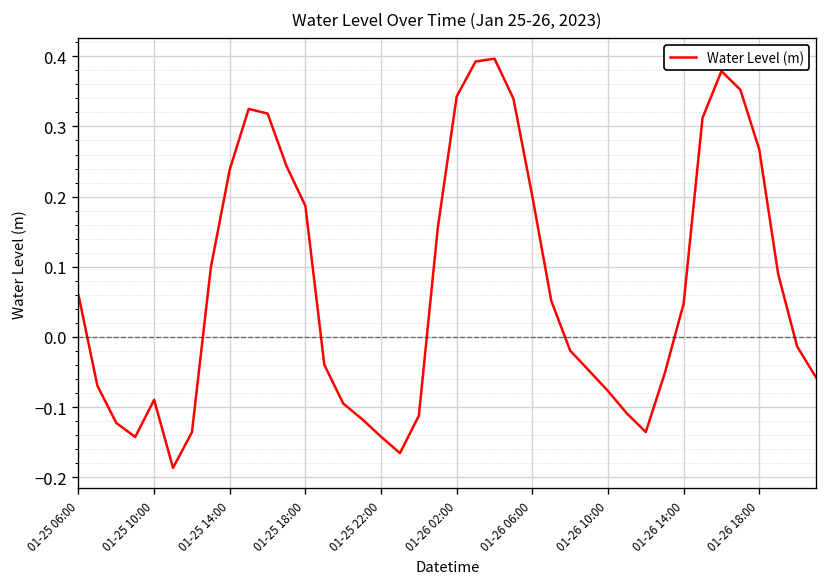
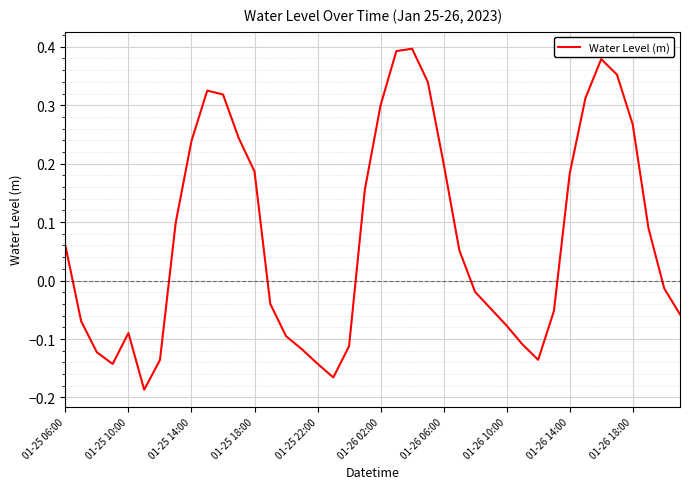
  {
    "01-25 06:00": 0.06,
    "01-25 10:00": -0.09,
    "01-25 14:00": 0.24,
    "01-25 18:00": 0.19,
    "01-25 22:00": -0.14,
-   "01-26 02:00": 0.34,
+   "01-26 02:00": 0.30,
    "01-26 06:00": 0.20,
    "01-26 10:00": -0.08,
-   "01-26 14:00": 0.05,
+   "01-26 14:00": 0.18,
    "01-26 18:00": 0.27
  }
